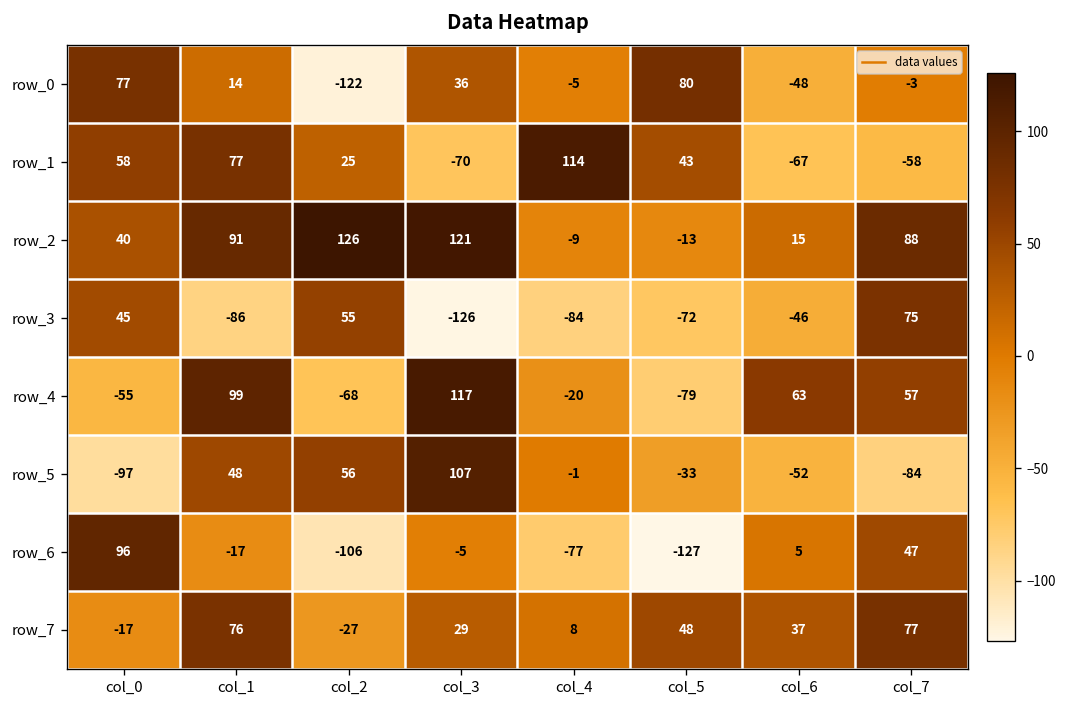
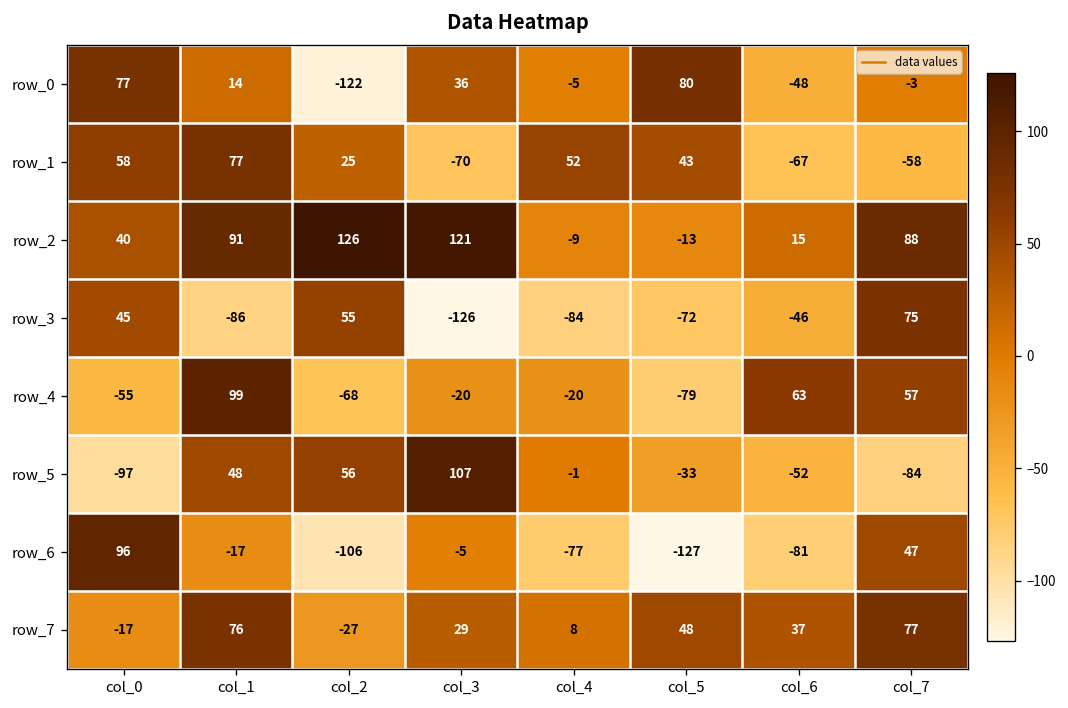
  {
    "row_0": {
      "col_0": 77,
      "col_1": 14,
      "col_2": -122,
      "col_3": 36,
      "col_4": -5,
      "col_5": 80,
      "col_6": -48,
      "col_7": -3
    },
    "row_1": {
      "col_0": 58,
      "col_1": 77,
      "col_2": 25,
      "col_3": -70,
-     "col_4": 114,
+     "col_4": 52,
      "col_5": 43,
      "col_6": -67,
      "col_7": -58
    },
    "row_2": {
      "col_0": 40,
      "col_1": 91,
      "col_2": 126,
      "col_3": 121,
      "col_4": -9,
      "col_5": -13,
      "col_6": 15,
      "col_7": 88
    },
    "row_3": {
      "col_0": 45,
      "col_1": -86,
      "col_2": 55,
      "col_3": -126,
      "col_4": -84,
      "col_5": -72,
      "col_6": -46,
      "col_7": 75
    },
    "row_4": {
      "col_0": -55,
      "col_1": 99,
      "col_2": -68,
-     "col_3": 117,
+     "col_3": -20,
      "col_4": -20,
      "col_5": -79,
      "col_6": 63,
      "col_7": 57
    },
    "row_5": {
      "col_0": -97,
      "col_1": 48,
      "col_2": 56,
      "col_3": 107,
      "col_4": -1,
      "col_5": -33,
      "col_6": -52,
      "col_7": -84
    },
    "row_6": {
      "col_0": 96,
      "col_1": -17,
      "col_2": -106,
      "col_3": -5,
      "col_4": -77,
      "col_5": -127,
-     "col_6": 5,
+     "col_6": -81,
      "col_7": 47
    },
    "row_7": {
      "col_0": -17,
      "col_1": 76,
      "col_2": -27,
      "col_3": 29,
      "col_4": 8,
      "col_5": 48,
      "col_6": 37,
      "col_7": 77
    }
  }
